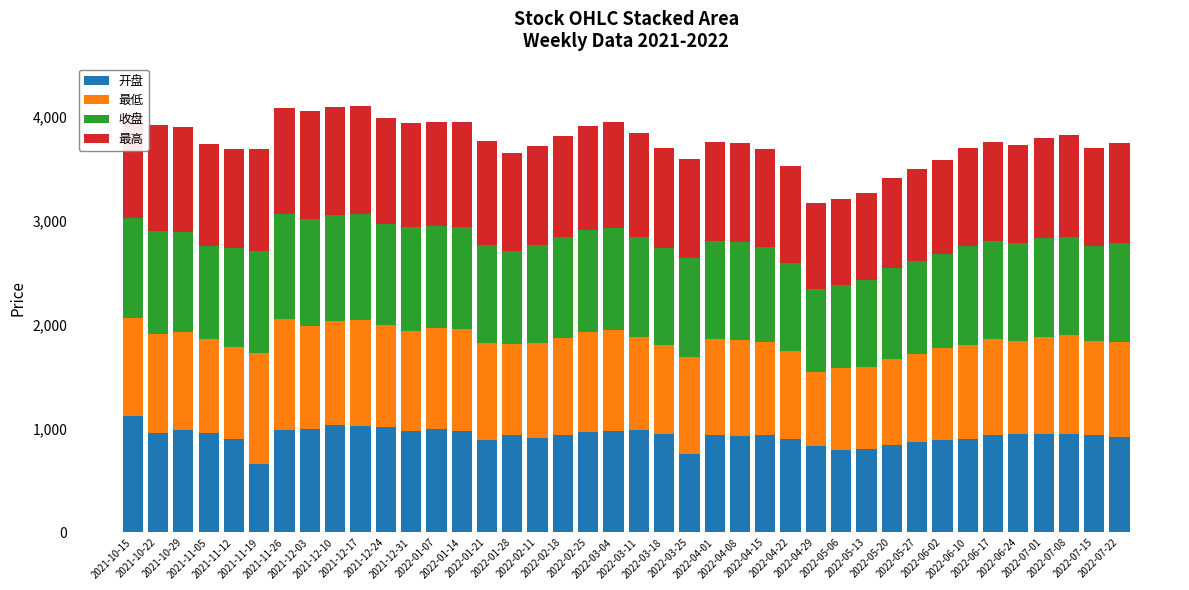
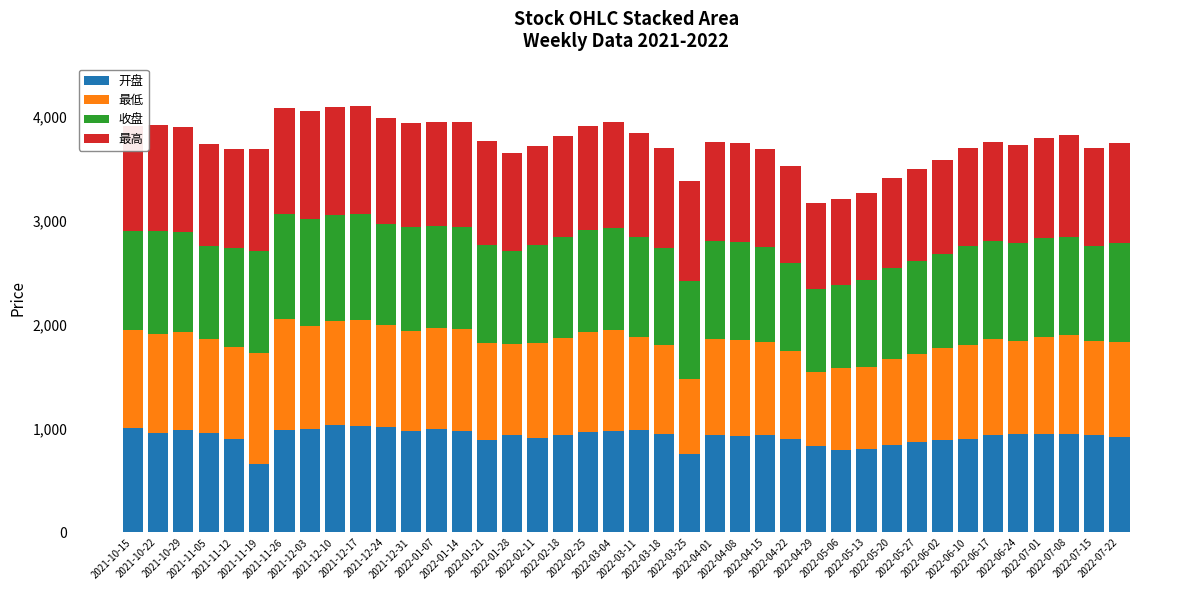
  {
    "开盘": {
-     "2021-10-15": "1,120",
+     "2021-10-15": "1,000",
      "2021-10-22": "960",
      "2021-10-29": "980",
      "2021-11-05": "960",
      "2021-11-12": "900",
      "2021-11-19": "660",
      "2021-11-26": "980",
      "2021-12-03": "990",
      "2021-12-10": "1,030",
      "2021-12-17": "1,020",
      "2021-12-24": "1,020",
      "2021-12-31": "970",
      "2022-01-07": "1,000",
      "2022-01-14": "980",
      "2022-01-21": "890",
      "2022-01-28": "940",
      "2022-02-11": "910",
      "2022-02-18": "940",
      "2022-02-25": "970",
      "2022-03-04": "980",
      "2022-03-11": "990",
      "2022-03-18": "950",
      "2022-03-25": "760",
      "2022-04-01": "940",
      "2022-04-08": "930",
      "2022-04-15": "940",
      "2022-04-22": "900",
      "2022-04-29": "830",
      "2022-05-06": "790",
      "2022-05-13": "800",
      "2022-05-20": "840",
      "2022-05-27": "870",
      "2022-06-02": "890",
      "2022-06-10": "900",
      "2022-06-17": "940",
      "2022-06-24": "940",
      "2022-07-01": "940",
      "2022-07-08": "950",
      "2022-07-15": "940",
      "2022-07-22": "910"
    },
    "最低": {
      "2021-10-15": "940",
      "2021-10-22": "950",
      "2021-10-29": "950",
      "2021-11-05": "900",
      "2021-11-12": "890",
      "2021-11-19": "1,070",
      "2021-11-26": "1,060",
      "2021-12-03": "990",
      "2021-12-10": "1,010",
      "2021-12-17": "1,020",
      "2021-12-24": "970",
      "2021-12-31": "970",
      "2022-01-07": "970",
      "2022-01-14": "970",
      "2022-01-21": "940",
      "2022-01-28": "870",
      "2022-02-11": "910",
      "2022-02-18": "930",
      "2022-02-25": "960",
      "2022-03-04": "970",
      "2022-03-11": "890",
      "2022-03-18": "860",
-     "2022-03-25": "930",
+     "2022-03-25": "720",
      "2022-04-01": "920",
      "2022-04-08": "920",
      "2022-04-15": "900",
      "2022-04-22": "840",
      "2022-04-29": "710",
      "2022-05-06": "790",
      "2022-05-13": "790",
      "2022-05-20": "830",
      "2022-05-27": "850",
      "2022-06-02": "880",
      "2022-06-10": "900",
      "2022-06-17": "920",
      "2022-06-24": "900",
      "2022-07-01": "940",
      "2022-07-08": "940",
      "2022-07-15": "910",
      "2022-07-22": "910"
    },
    "收盘": {
      "2021-10-15": "960",
      "2021-10-22": "990",
      "2021-10-29": "960",
      "2021-11-05": "900",
      "2021-11-12": "950",
      "2021-11-19": "980",
      "2021-11-26": "1,010",
      "2021-12-03": "1,030",
      "2021-12-10": "1,020",
      "2021-12-17": "1,020",
      "2021-12-24": "970",
      "2021-12-31": "1,000",
      "2022-01-07": "980",
      "2022-01-14": "990",
      "2022-01-21": "940",
      "2022-01-28": "890",
      "2022-02-11": "940",
      "2022-02-18": "970",
      "2022-02-25": "980",
      "2022-03-04": "990",
      "2022-03-11": "960",
      "2022-03-18": "930",
      "2022-03-25": "950",
      "2022-04-01": "940",
      "2022-04-08": "940",
      "2022-04-15": "910",
      "2022-04-22": "850",
      "2022-04-29": "790",
      "2022-05-06": "800",
      "2022-05-13": "830",
      "2022-05-20": "870",
      "2022-05-27": "890",
      "2022-06-02": "900",
      "2022-06-10": "950",
      "2022-06-17": "940",
      "2022-06-24": "940",
      "2022-07-01": "950",
      "2022-07-08": "940",
      "2022-07-15": "910",
      "2022-07-22": "950"
    },
    "最高": {
      "2021-10-22": "1,020",
      "2021-10-29": "1,010",
      "2021-11-05": "980",
      "2021-11-12": "950",
      "2021-11-19": "980",
      "2021-11-26": "1,020",
      "2021-12-03": "1,040",
      "2021-12-10": "1,040",
      "2021-12-17": "1,040",
      "2021-12-24": "1,020",
      "2021-12-31": "1,010",
      "2022-01-07": "1,000",
      "2022-01-14": "1,000",
      "2022-01-21": "1,000",
      "2022-01-28": "950",
      "2022-02-11": "960",
      "2022-02-18": "970",
      "2022-02-25": "1,010",
      "2022-03-04": "1,010",
      "2022-03-11": "990",
      "2022-03-18": "950",
      "2022-03-25": "960",
      "2022-04-01": "950",
      "2022-04-08": "950",
      "2022-04-15": "940",
      "2022-04-22": "930",
      "2022-04-29": "830",
      "2022-05-06": "820",
      "2022-05-13": "840",
      "2022-05-20": "870",
      "2022-05-27": "890",
      "2022-06-02": "910",
      "2022-06-10": "950",
      "2022-06-17": "960",
      "2022-06-24": "950",
      "2022-07-01": "960",
      "2022-07-08": "980",
      "2022-07-15": "940",
      "2022-07-22": "970"
    }
  }
